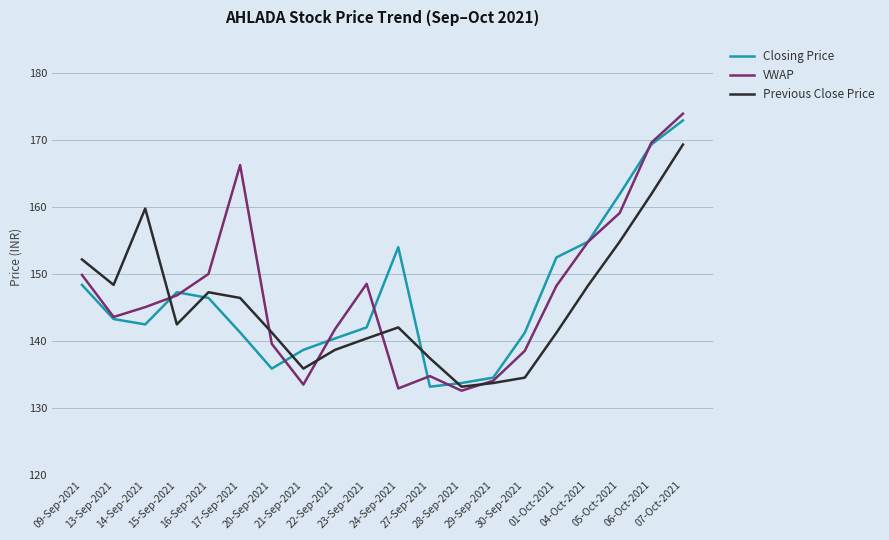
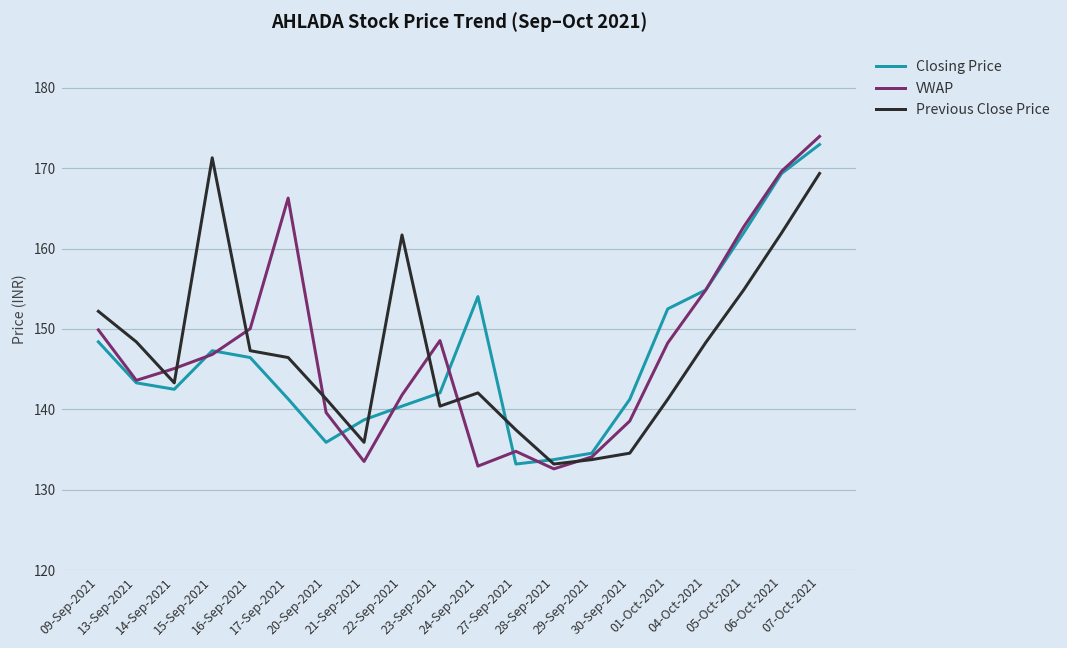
  {
    "Closing Price": {
      "09-Sep-2021": 148,
      "14-Sep-2021": 143,
      "15-Sep-2021": 147,
      "16-Sep-2021": 146,
      "17-Sep-2021": 141,
      "20-Sep-2021": 136,
      "21-Sep-2021": 139,
      "22-Sep-2021": 140,
      "23-Sep-2021": 142,
      "24-Sep-2021": 154,
      "27-Sep-2021": 133,
      "28-Sep-2021": 134,
      "29-Sep-2021": 135,
      "30-Sep-2021": 141,
      "01-Oct-2021": 153,
      "05-Oct-2021": 162,
      "07-Oct-2021": 173
    },
    "VWAP": {
      "09-Sep-2021": 150,
      "14-Sep-2021": 145,
      "15-Sep-2021": 147,
      "16-Sep-2021": 150,
      "17-Sep-2021": 166,
      "20-Sep-2021": 140,
      "21-Sep-2021": 134,
      "22-Sep-2021": 142,
      "23-Sep-2021": 149,
      "24-Sep-2021": 133,
      "27-Sep-2021": 135,
      "28-Sep-2021": 133,
      "30-Sep-2021": 139,
      "01-Oct-2021": 148,
-     "05-Oct-2021": 159,
+     "05-Oct-2021": 163,
      "07-Oct-2021": 174
    },
    "Previous Close Price": {
      "09-Sep-2021": 152,
      "13-Sep-2021": 148,
-     "14-Sep-2021": 160,
-     "15-Sep-2021": 143,
+     "14-Sep-2021": 143,
+     "15-Sep-2021": 171,
      "16-Sep-2021": 147,
      "17-Sep-2021": 146,
      "20-Sep-2021": 141,
      "21-Sep-2021": 136,
-     "22-Sep-2021": 139,
+     "22-Sep-2021": 162,
      "23-Sep-2021": 140,
      "24-Sep-2021": 142,
      "27-Sep-2021": 137,
      "28-Sep-2021": 133,
      "30-Sep-2021": 135,
      "01-Oct-2021": 141,
      "04-Oct-2021": 148,
      "05-Oct-2021": 155,
      "06-Oct-2021": 162,
      "07-Oct-2021": 169
    }
  }
